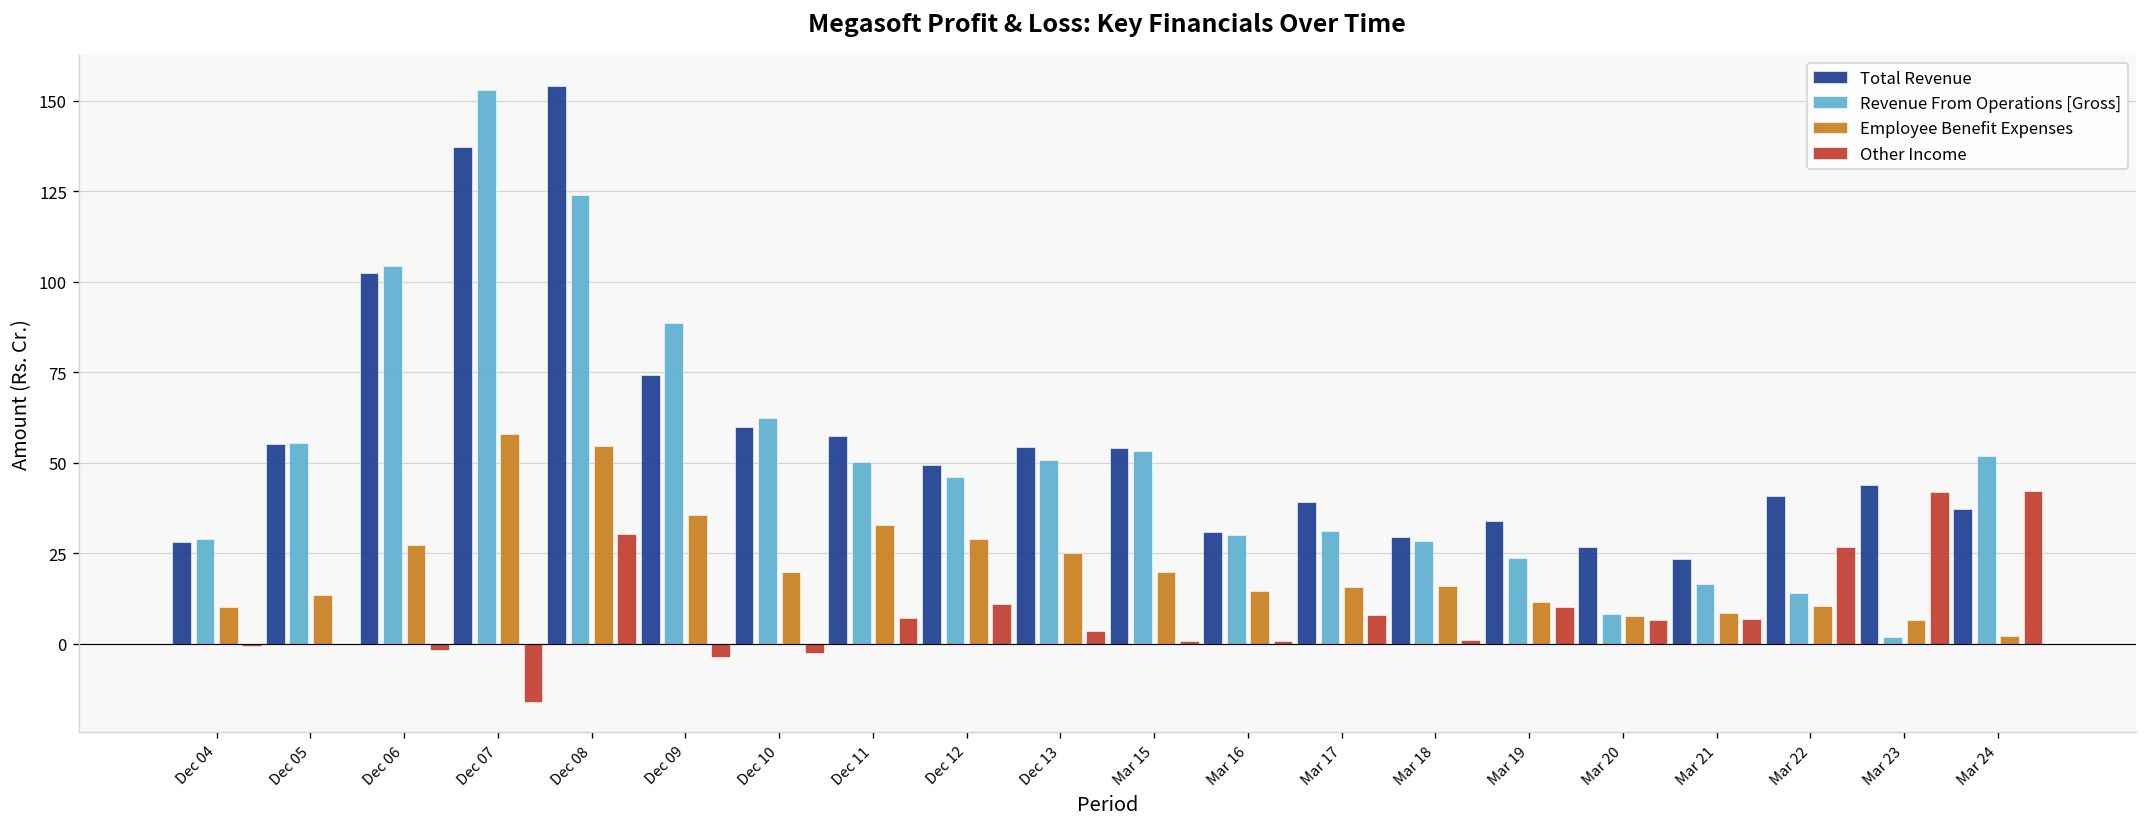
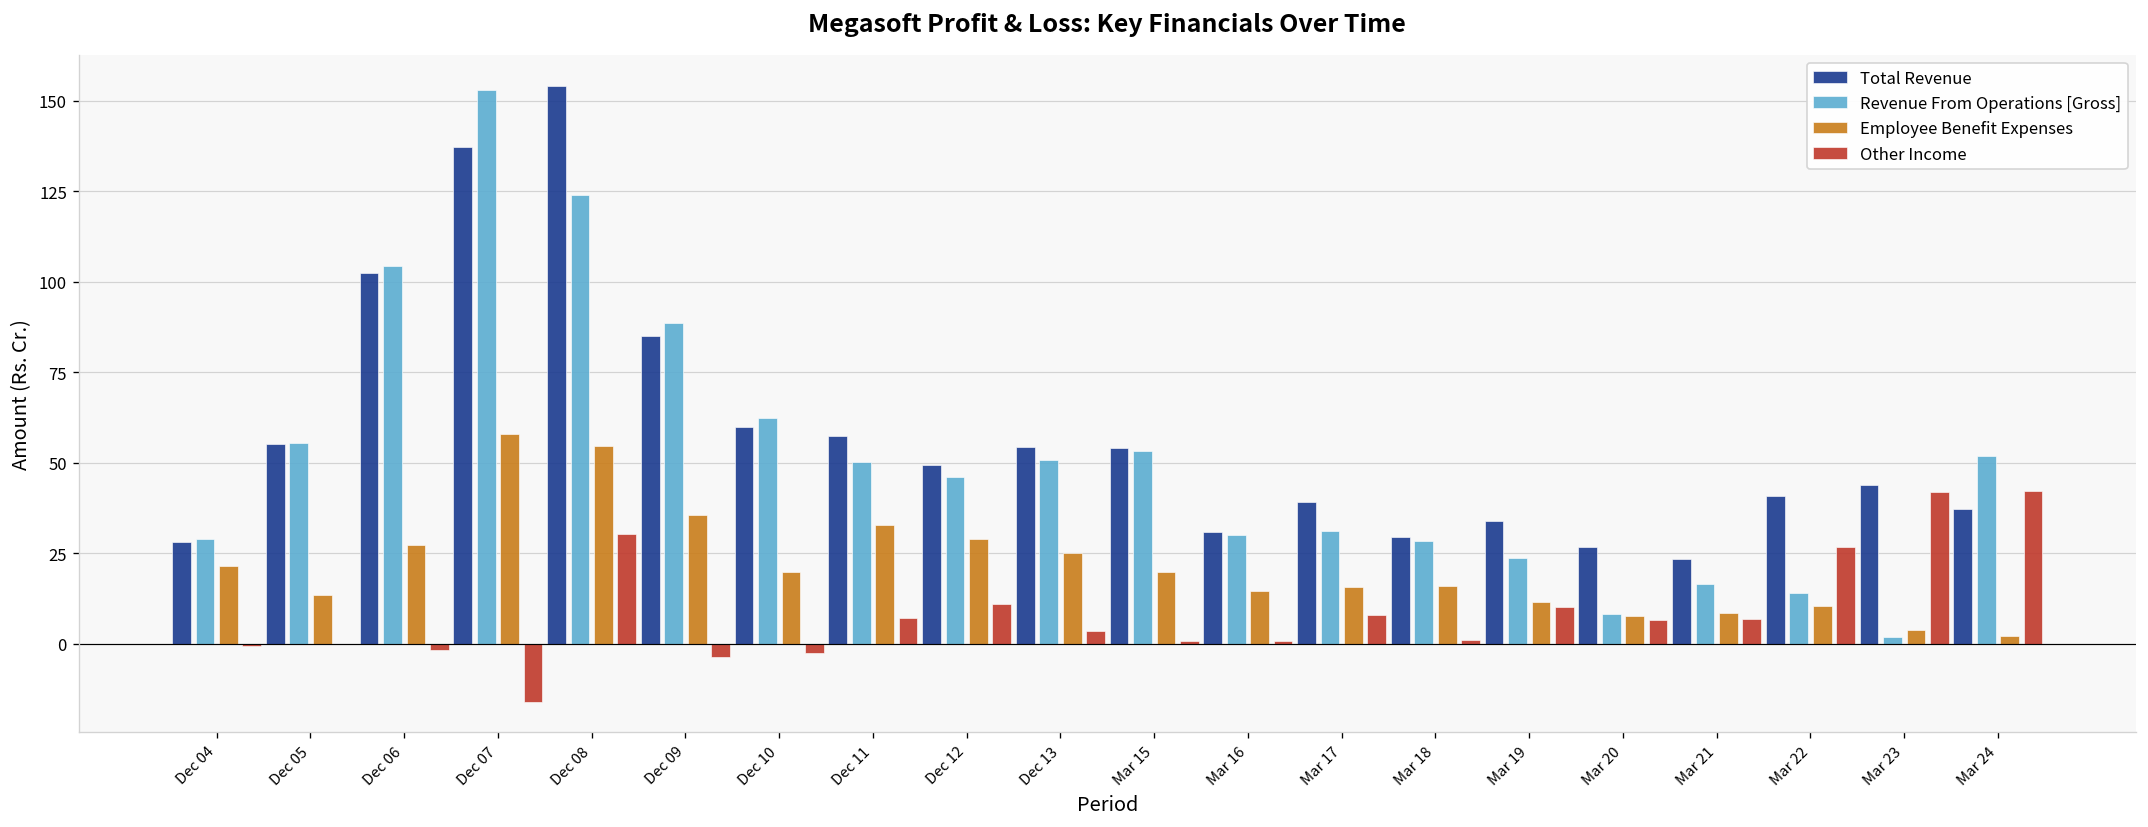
  {
    "Total Revenue": {
      "Dec 04": 28,
      "Dec 05": 55,
      "Dec 06": 102,
      "Dec 07": 137,
      "Dec 08": 154,
-     "Dec 09": 74,
+     "Dec 09": 85,
      "Dec 10": 60,
      "Dec 11": 57,
      "Dec 12": 49,
      "Dec 13": 54,
      "Mar 15": 54,
      "Mar 16": 31,
      "Mar 17": 39,
      "Mar 18": 30,
      "Mar 19": 34,
      "Mar 20": 27,
      "Mar 21": 23,
      "Mar 22": 41,
      "Mar 23": 44,
      "Mar 24": 37
    },
    "Revenue From Operations [Gross]": {
      "Dec 04": 29,
      "Dec 05": 55,
      "Dec 06": 104,
      "Dec 07": 153,
      "Dec 08": 124,
      "Dec 09": 89,
      "Dec 10": 62,
      "Dec 11": 50,
      "Dec 12": 46,
      "Dec 13": 51,
      "Mar 15": 53,
      "Mar 16": 30,
      "Mar 17": 31,
      "Mar 18": 29,
      "Mar 19": 24,
      "Mar 20": 8,
      "Mar 21": 16,
      "Mar 22": 14,
      "Mar 23": 2,
      "Mar 24": 52
    },
    "Employee Benefit Expenses": {
-     "Dec 04": 10,
+     "Dec 04": 21,
      "Dec 05": 14,
      "Dec 06": 27,
      "Dec 07": 58,
      "Dec 08": 55,
      "Dec 09": 35,
      "Dec 10": 20,
      "Dec 11": 33,
      "Dec 12": 29,
      "Dec 13": 25,
      "Mar 15": 20,
      "Mar 16": 15,
      "Mar 17": 16,
      "Mar 18": 16,
      "Mar 19": 12,
      "Mar 20": 8,
      "Mar 21": 9,
      "Mar 22": 10,
-     "Mar 23": 7,
+     "Mar 23": 4,
      "Mar 24": 2
    },
    "Other Income": {
      "Dec 06": -2,
      "Dec 07": -16,
      "Dec 08": 30,
      "Dec 09": -4,
      "Dec 10": -2,
      "Dec 11": 7,
      "Dec 12": 11,
      "Dec 13": 4,
      "Mar 16": 1,
      "Mar 17": 8,
      "Mar 18": 1,
      "Mar 19": 10,
      "Mar 20": 7,
      "Mar 21": 7,
      "Mar 22": 27,
      "Mar 23": 42,
      "Mar 24": 42
    }
  }
